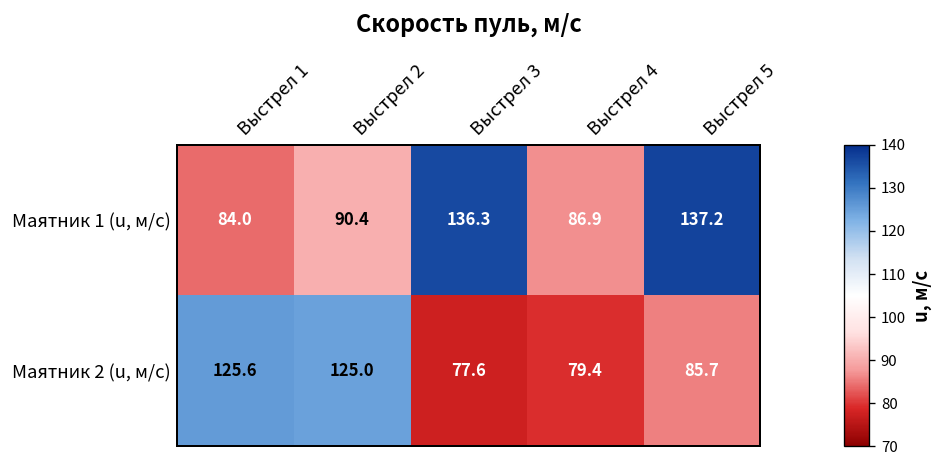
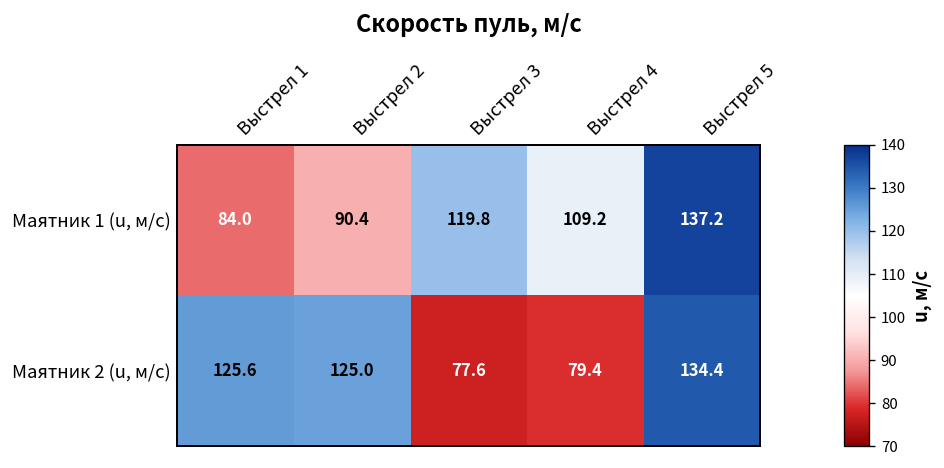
  {
    "Маятник 1 (u, м/с)": {
      "Выстрел 1": 84.0,
      "Выстрел 2": 90.4,
-     "Выстрел 3": 136.3,
-     "Выстрел 4": 86.9,
+     "Выстрел 3": 119.8,
+     "Выстрел 4": 109.2,
      "Выстрел 5": 137.2
    },
    "Маятник 2 (u, м/с)": {
      "Выстрел 1": 125.6,
      "Выстрел 2": 125.0,
      "Выстрел 3": 77.6,
      "Выстрел 4": 79.4,
-     "Выстрел 5": 85.7
+     "Выстрел 5": 134.4
    }
  }
